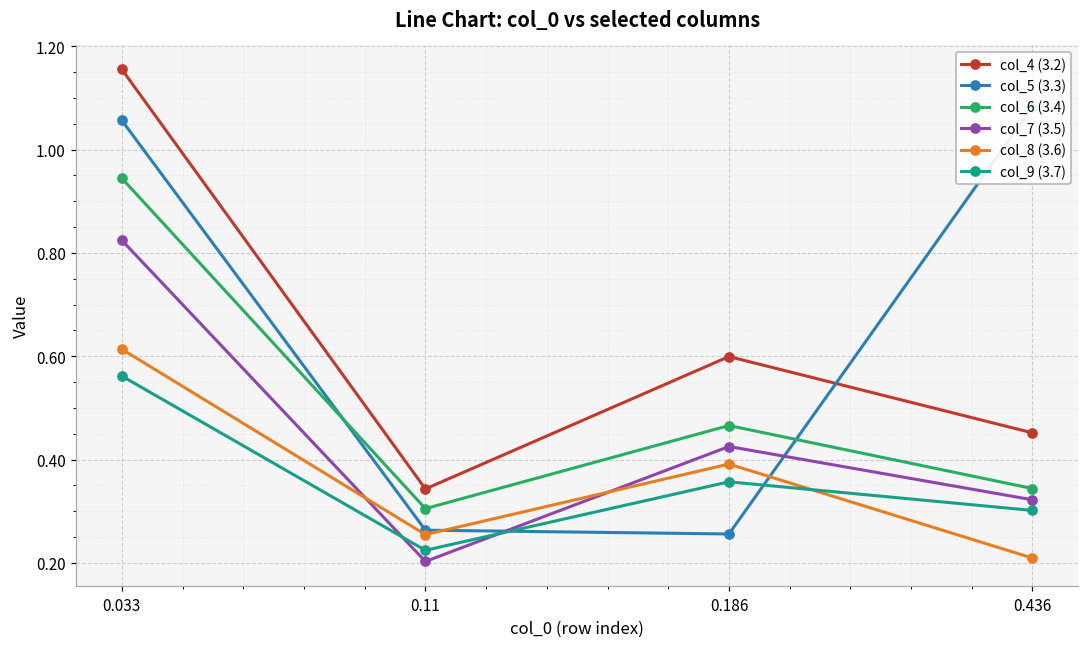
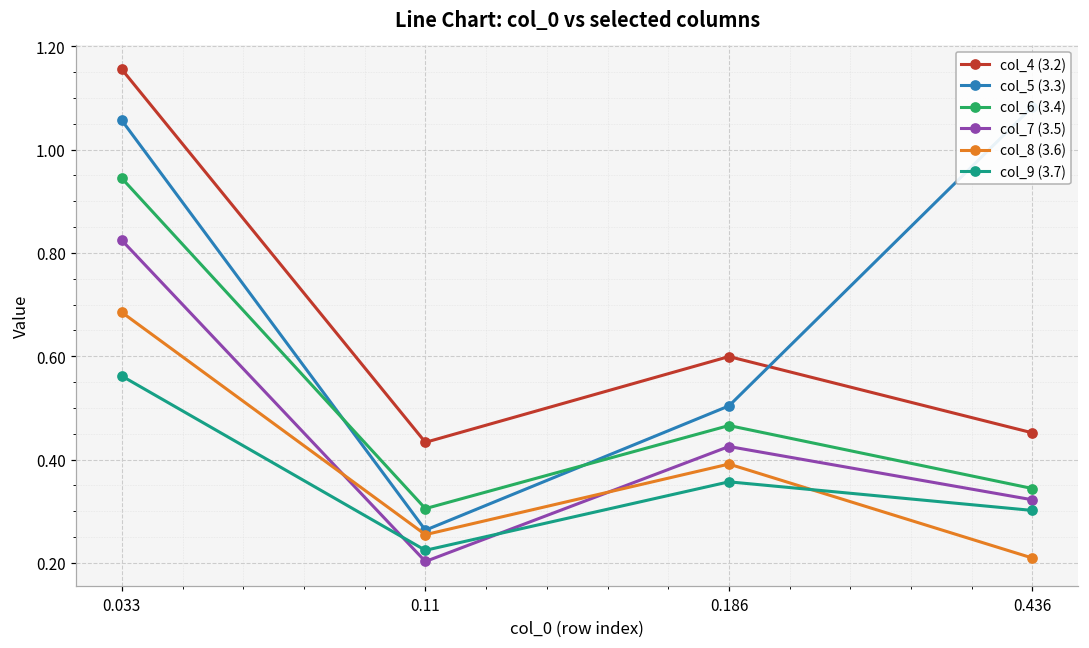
  {
    "col_4 (3.2)": {
      "0.033": 1.16,
-     "0.11": 0.34,
+     "0.11": 0.43,
      "0.186": 0.60,
      "0.436": 0.45
    },
    "col_5 (3.3)": {
      "0.033": 1.06,
      "0.11": 0.26,
-     "0.186": 0.26
+     "0.186": 0.50
    },
    "col_7 (3.5)": {
      "0.033": 0.82,
      "0.11": 0.20,
      "0.186": 0.43,
      "0.436": 0.32
    },
    "col_8 (3.6)": {
-     "0.033": 0.61,
+     "0.033": 0.68,
      "0.11": 0.25,
      "0.186": 0.39,
      "0.436": 0.21
    }
  }
